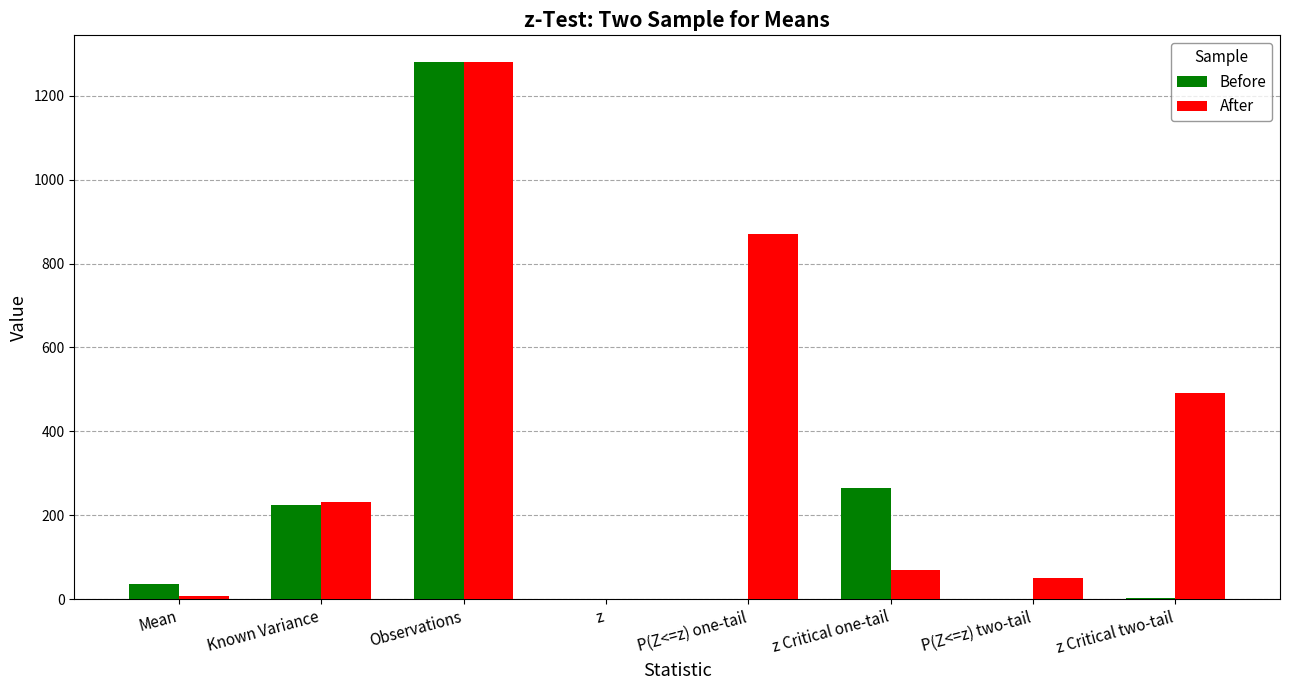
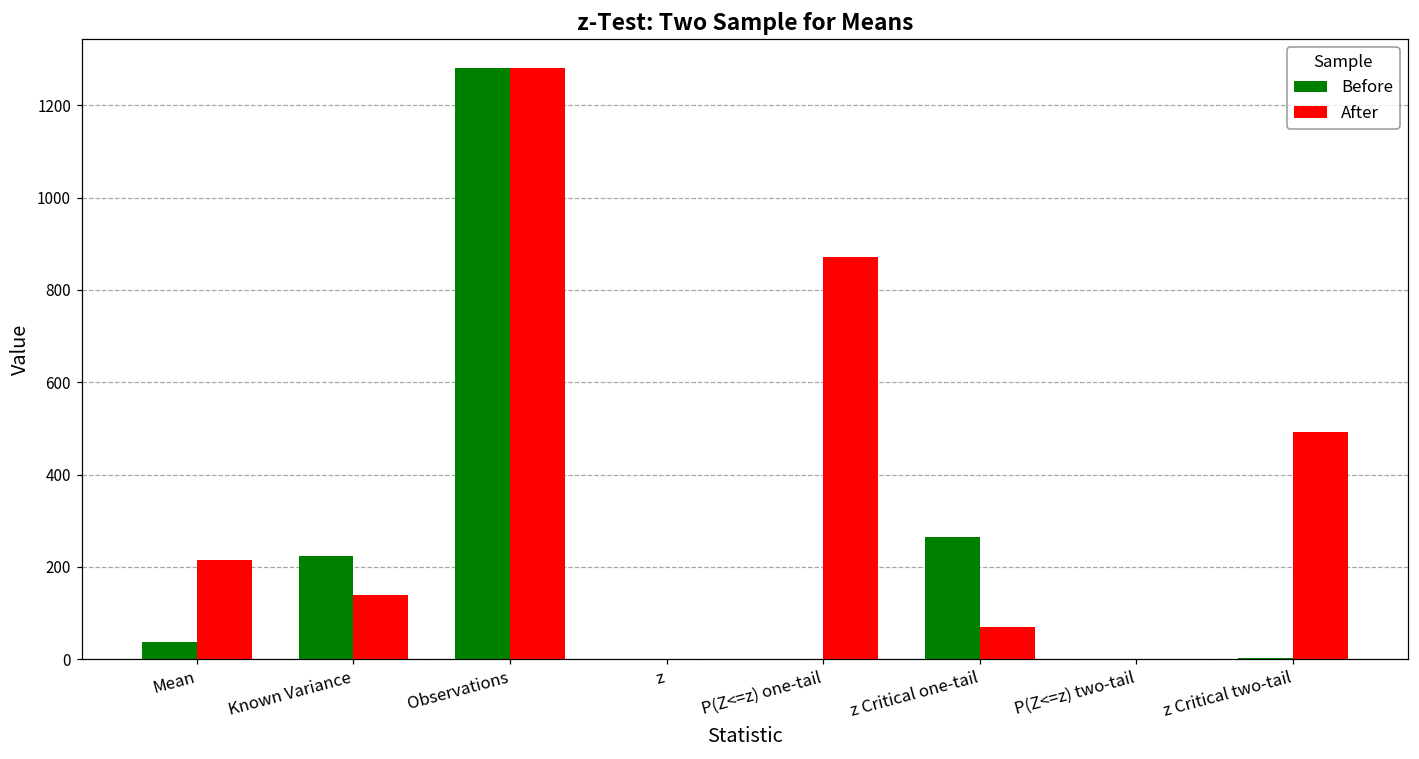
  {
    "Before": {
      "Mean": 40,
      "Known Variance": 220,
      "Observations": 1280,
      "z Critical one-tail": 270
    },
    "After": {
-     "Mean": 10,
-     "Known Variance": 230,
+     "Mean": 210,
+     "Known Variance": 140,
      "Observations": 1280,
      "P(Z<=z) one-tail": 870,
      "z Critical one-tail": 70,
-     "P(Z<=z) two-tail": 50,
+     "P(Z<=z) two-tail": 0,
      "z Critical two-tail": 490
    }
  }
